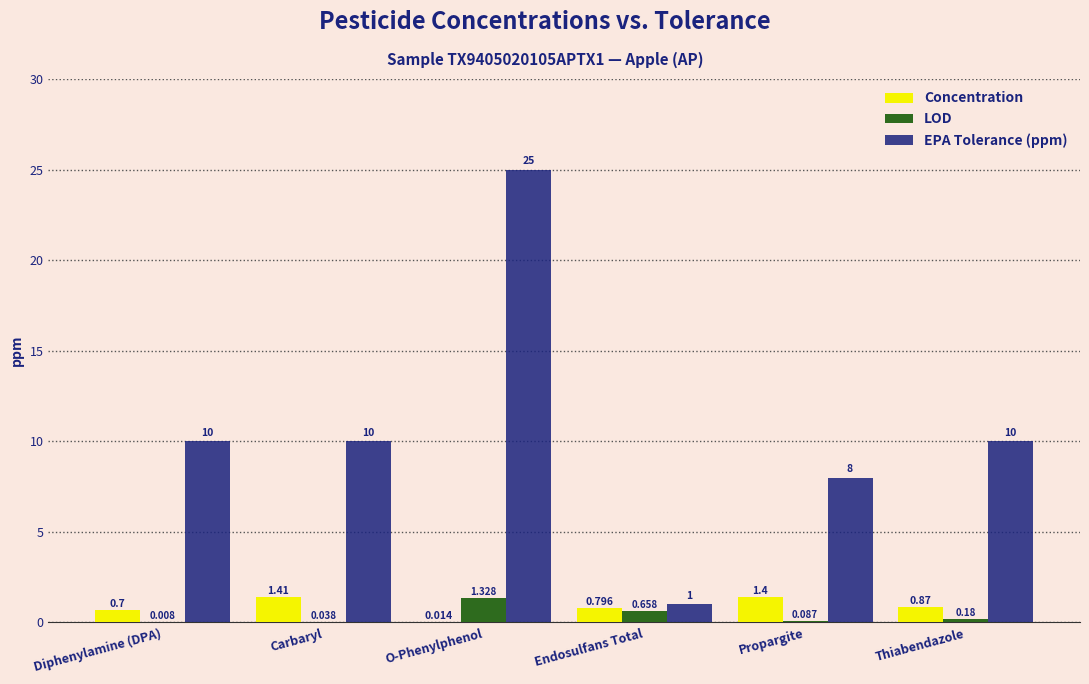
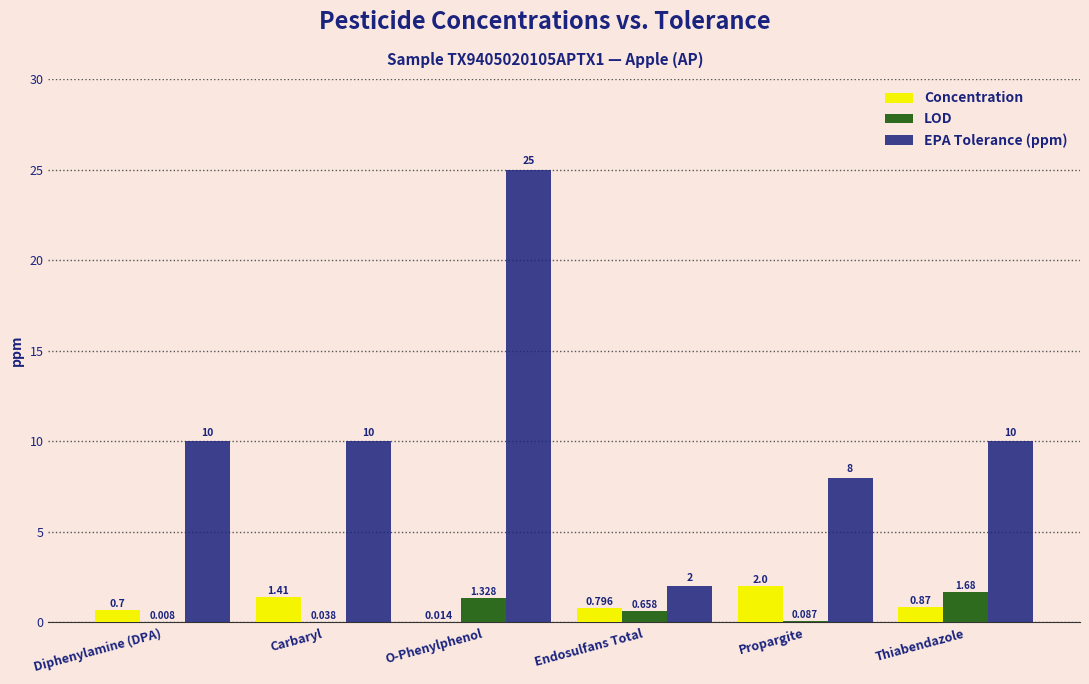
  {
    "Concentration": {
      "Diphenylamine (DPA)": 0.7,
      "Carbaryl": 1.41,
      "O-Phenylphenol": 0.014,
      "Endosulfans Total": 0.796,
-     "Propargite": 1.4,
+     "Propargite": 2.0,
      "Thiabendazole": 0.87
    },
    "LOD": {
      "Diphenylamine (DPA)": 0.008,
      "Carbaryl": 0.038,
      "O-Phenylphenol": 1.328,
      "Endosulfans Total": 0.658,
      "Propargite": 0.087,
-     "Thiabendazole": 0.18
+     "Thiabendazole": 1.68
    },
    "EPA Tolerance (ppm)": {
      "Diphenylamine (DPA)": 10,
      "Carbaryl": 10,
      "O-Phenylphenol": 25,
-     "Endosulfans Total": 1,
+     "Endosulfans Total": 2,
      "Propargite": 8,
      "Thiabendazole": 10
    }
  }
